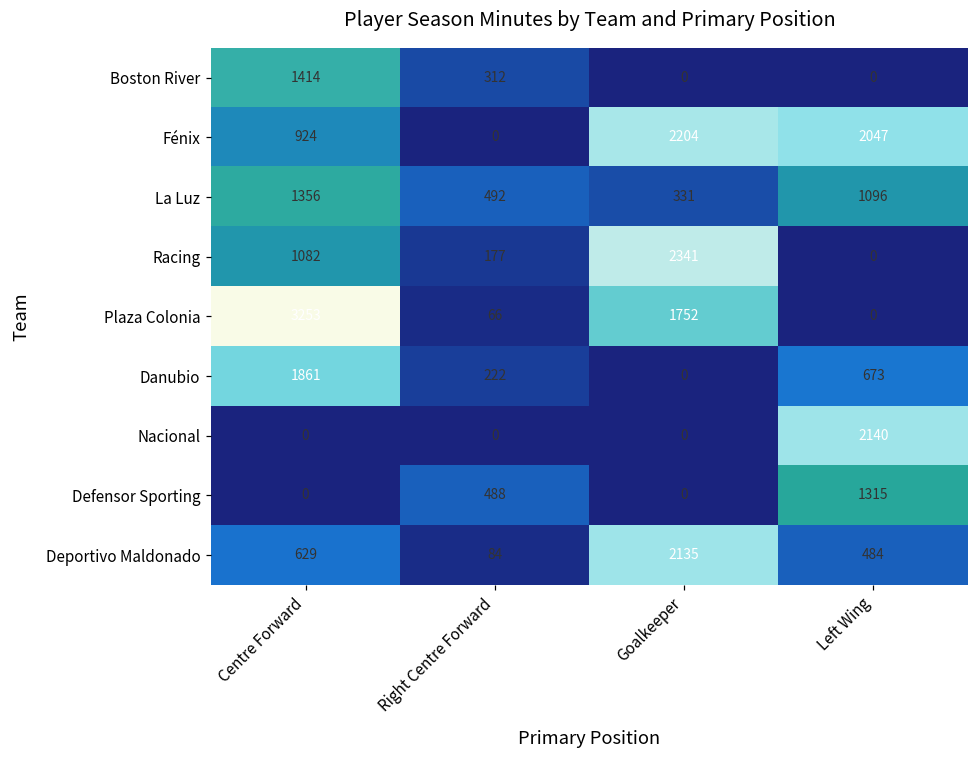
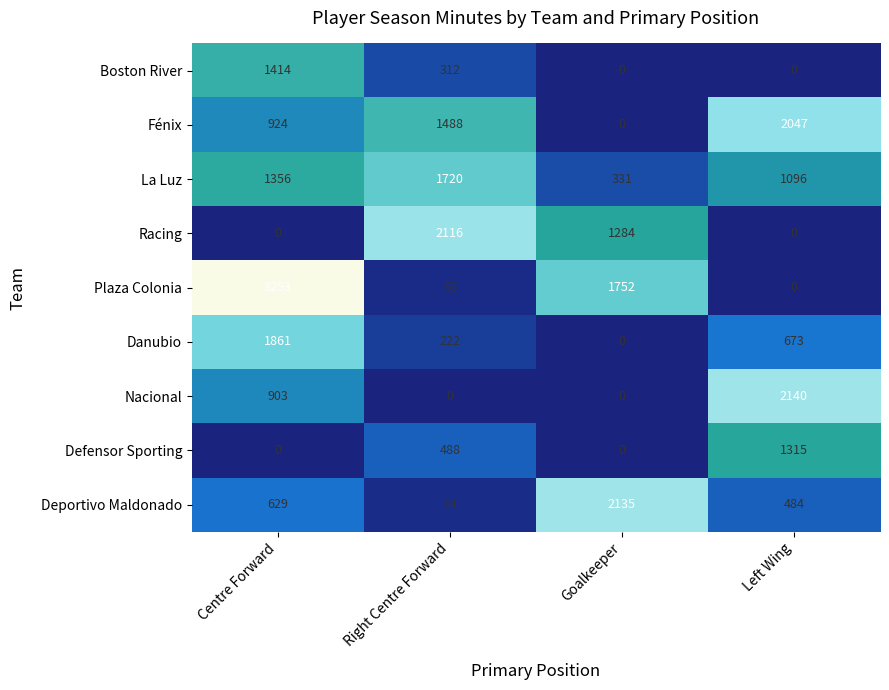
  {
    "Boston River": {
      "Centre Forward": 1414,
      "Right Centre Forward": 312,
      "Goalkeeper": 0,
      "Left Wing": 0
    },
    "Fénix": {
      "Centre Forward": 924,
-     "Right Centre Forward": 0,
-     "Goalkeeper": 2204,
+     "Right Centre Forward": 1488,
+     "Goalkeeper": 0,
      "Left Wing": 2047
    },
    "La Luz": {
      "Centre Forward": 1356,
-     "Right Centre Forward": 492,
+     "Right Centre Forward": 1720,
      "Goalkeeper": 331,
      "Left Wing": 1096
    },
    "Racing": {
-     "Centre Forward": 1082,
-     "Right Centre Forward": 177,
-     "Goalkeeper": 2341,
+     "Centre Forward": 0,
+     "Right Centre Forward": 2116,
+     "Goalkeeper": 1284,
      "Left Wing": 0
    },
    "Plaza Colonia": {
      "Right Centre Forward": 66,
      "Goalkeeper": 1752,
      "Left Wing": 0
    },
    "Danubio": {
      "Centre Forward": 1861,
      "Right Centre Forward": 222,
      "Goalkeeper": 0,
      "Left Wing": 673
    },
    "Nacional": {
-     "Centre Forward": 0,
+     "Centre Forward": 903,
      "Right Centre Forward": 0,
      "Goalkeeper": 0,
      "Left Wing": 2140
    },
    "Defensor Sporting": {
      "Centre Forward": 0,
      "Right Centre Forward": 488,
      "Goalkeeper": 0,
      "Left Wing": 1315
    },
    "Deportivo Maldonado": {
      "Centre Forward": 629,
      "Right Centre Forward": 84,
      "Goalkeeper": 2135,
      "Left Wing": 484
    }
  }
